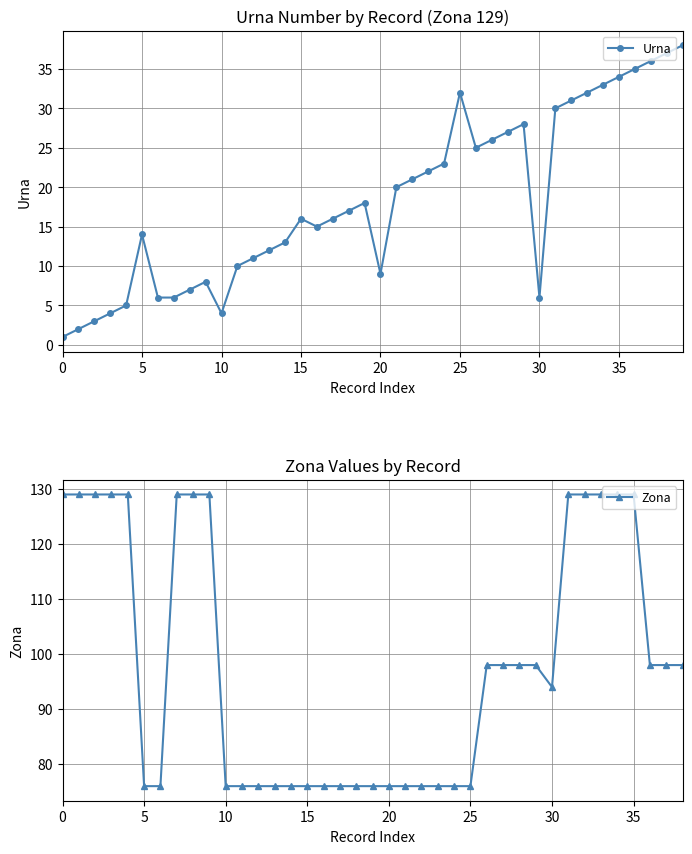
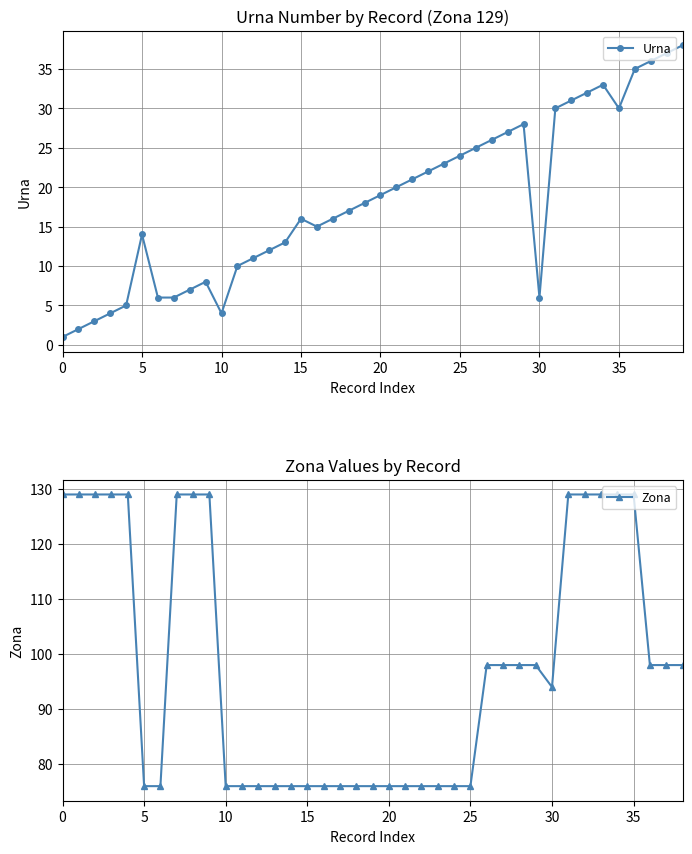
  {
    "Urna Number by Record (Zona 129)": {
      "0": 1,
      "5": 14,
      "10": 4,
      "15": 16,
-     "20": 9,
-     "25": 32,
+     "20": 19,
+     "25": 24,
      "30": 6,
-     "35": 34
+     "35": 30
    },
    "Zona Values by Record": {
      "0": 129,
      "5": 76,
      "10": 76,
      "15": 76,
      "20": 76,
      "25": 76,
      "30": 94
    }
  }
